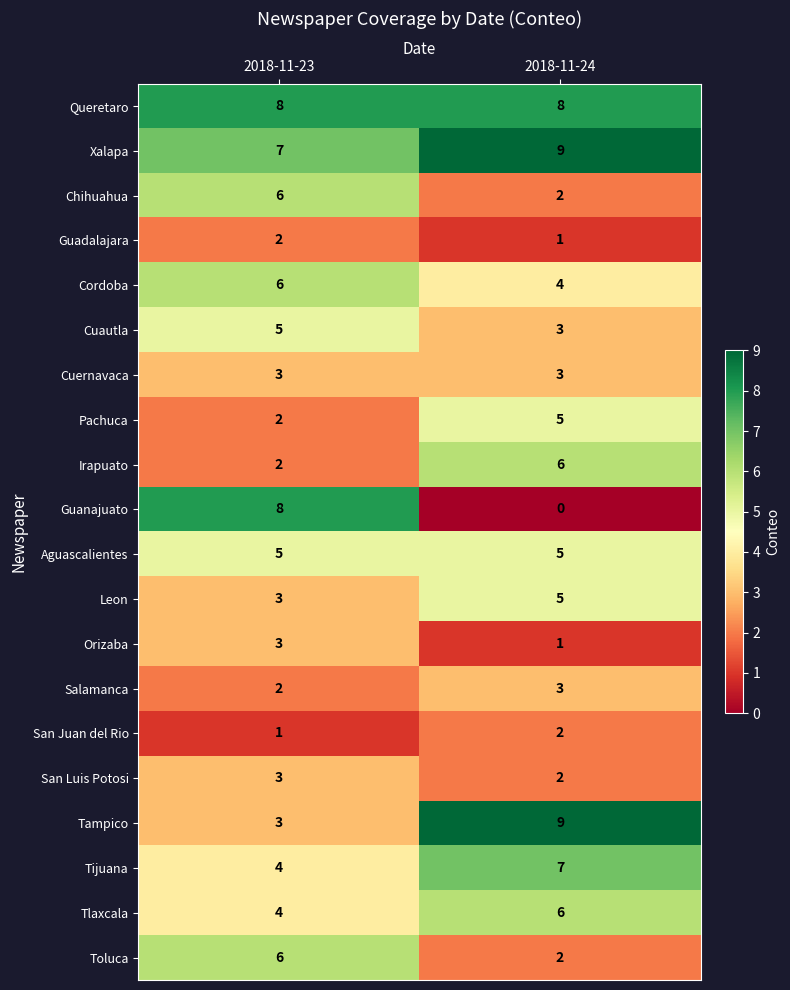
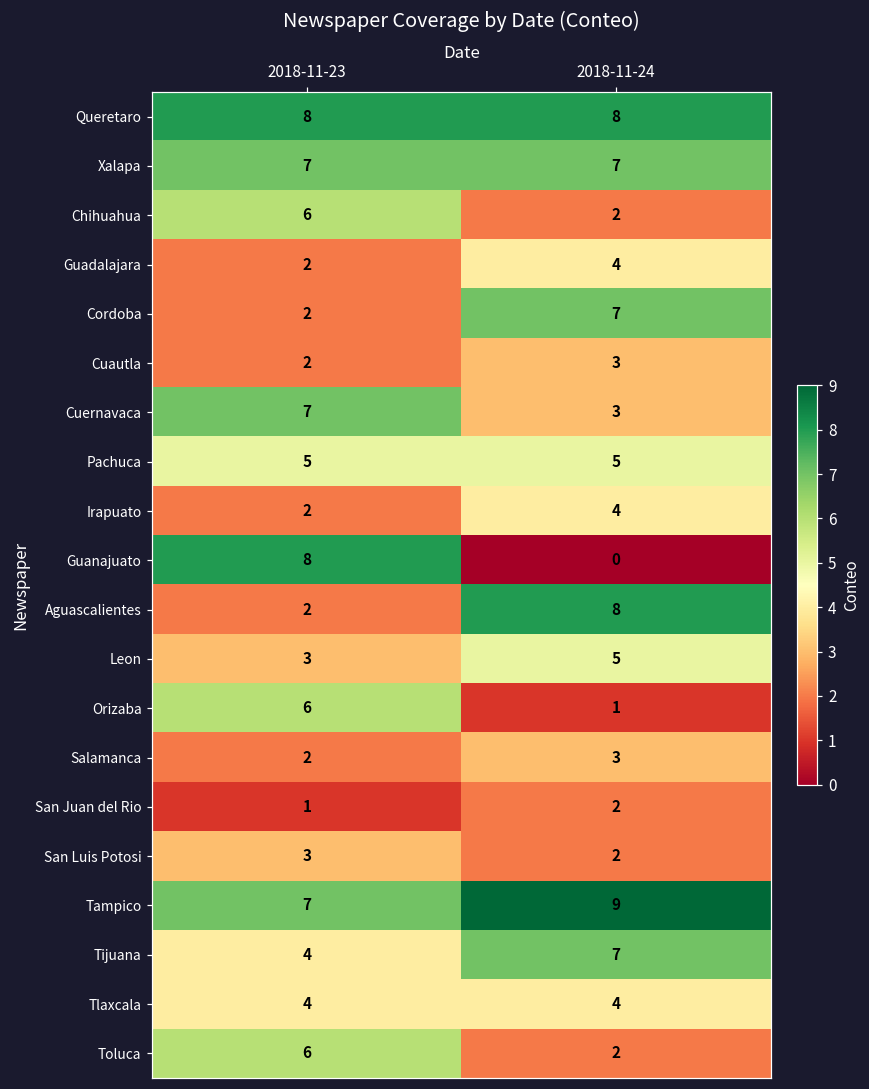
  {
    "Queretaro": {
      "2018-11-23": 8,
      "2018-11-24": 8
    },
    "Xalapa": {
      "2018-11-23": 7,
-     "2018-11-24": 9
+     "2018-11-24": 7
    },
    "Chihuahua": {
      "2018-11-23": 6,
      "2018-11-24": 2
    },
    "Guadalajara": {
      "2018-11-23": 2,
-     "2018-11-24": 1
+     "2018-11-24": 4
    },
    "Cordoba": {
-     "2018-11-23": 6,
-     "2018-11-24": 4
+     "2018-11-23": 2,
+     "2018-11-24": 7
    },
    "Cuautla": {
-     "2018-11-23": 5,
+     "2018-11-23": 2,
      "2018-11-24": 3
    },
    "Cuernavaca": {
-     "2018-11-23": 3,
+     "2018-11-23": 7,
      "2018-11-24": 3
    },
    "Pachuca": {
-     "2018-11-23": 2,
+     "2018-11-23": 5,
      "2018-11-24": 5
    },
    "Irapuato": {
      "2018-11-23": 2,
-     "2018-11-24": 6
+     "2018-11-24": 4
    },
    "Guanajuato": {
      "2018-11-23": 8,
      "2018-11-24": 0
    },
    "Aguascalientes": {
-     "2018-11-23": 5,
-     "2018-11-24": 5
+     "2018-11-23": 2,
+     "2018-11-24": 8
    },
    "Leon": {
      "2018-11-23": 3,
      "2018-11-24": 5
    },
    "Orizaba": {
-     "2018-11-23": 3,
+     "2018-11-23": 6,
      "2018-11-24": 1
    },
    "Salamanca": {
      "2018-11-23": 2,
      "2018-11-24": 3
    },
    "San Juan del Rio": {
      "2018-11-23": 1,
      "2018-11-24": 2
    },
    "San Luis Potosi": {
      "2018-11-23": 3,
      "2018-11-24": 2
    },
    "Tampico": {
-     "2018-11-23": 3,
+     "2018-11-23": 7,
      "2018-11-24": 9
    },
    "Tijuana": {
      "2018-11-23": 4,
      "2018-11-24": 7
    },
    "Tlaxcala": {
      "2018-11-23": 4,
-     "2018-11-24": 6
+     "2018-11-24": 4
    },
    "Toluca": {
      "2018-11-23": 6,
      "2018-11-24": 2
    }
  }
